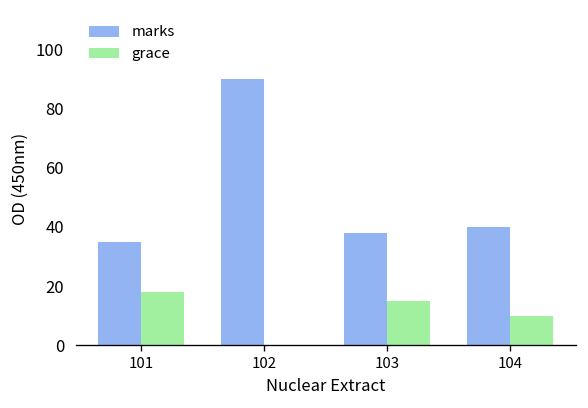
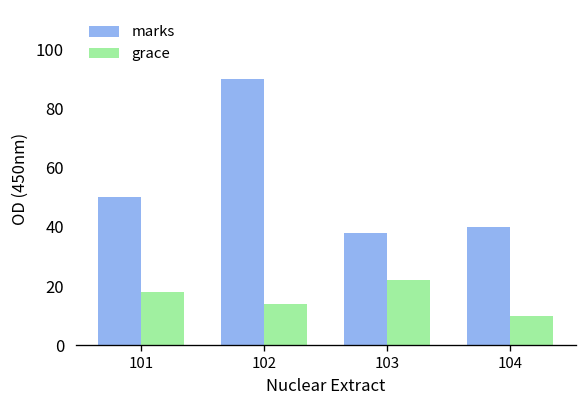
  {
    "marks": {
-     "101": 35,
+     "101": 50,
      "102": 90,
      "103": 38,
      "104": 40
    },
    "grace": {
      "101": 18,
-     "102": 0,
-     "103": 15,
+     "102": 14,
+     "103": 22,
      "104": 10
    }
  }
